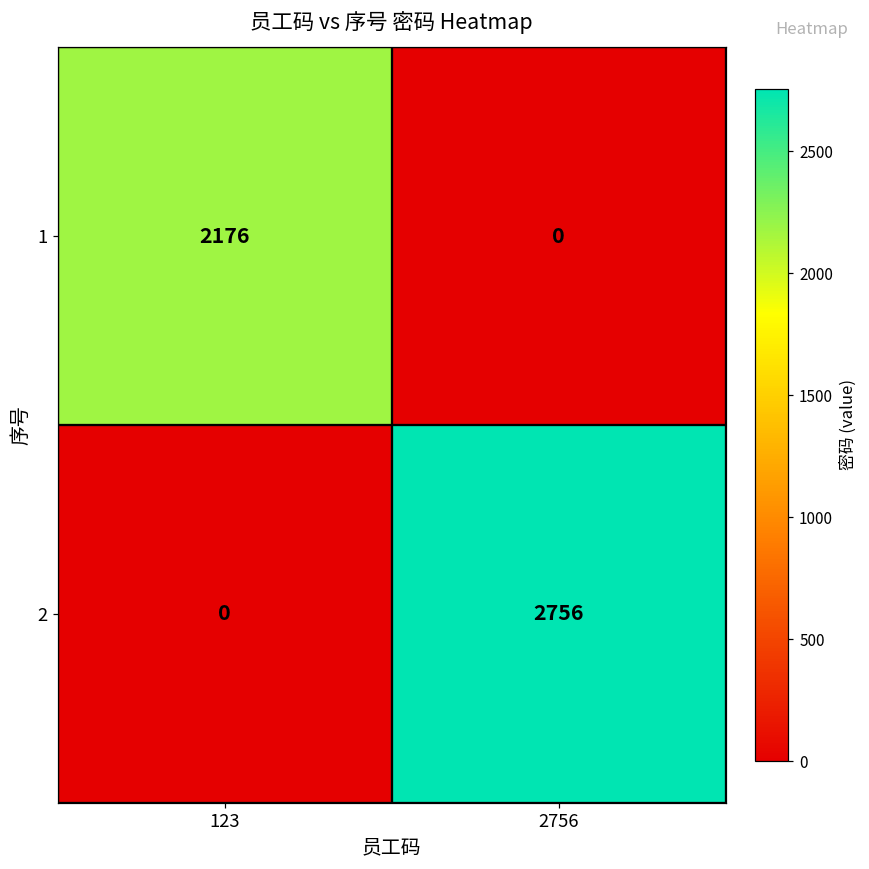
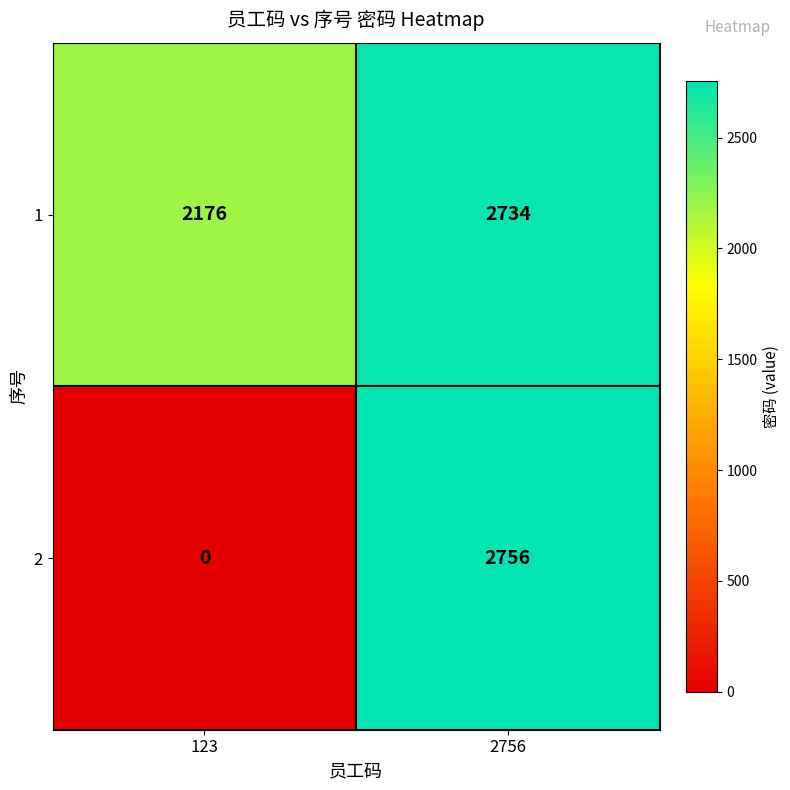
  {
    "1": {
      "123": 2176,
-     "2756": 0
+     "2756": 2734
    },
    "2": {
      "123": 0,
      "2756": 2756
    }
  }
